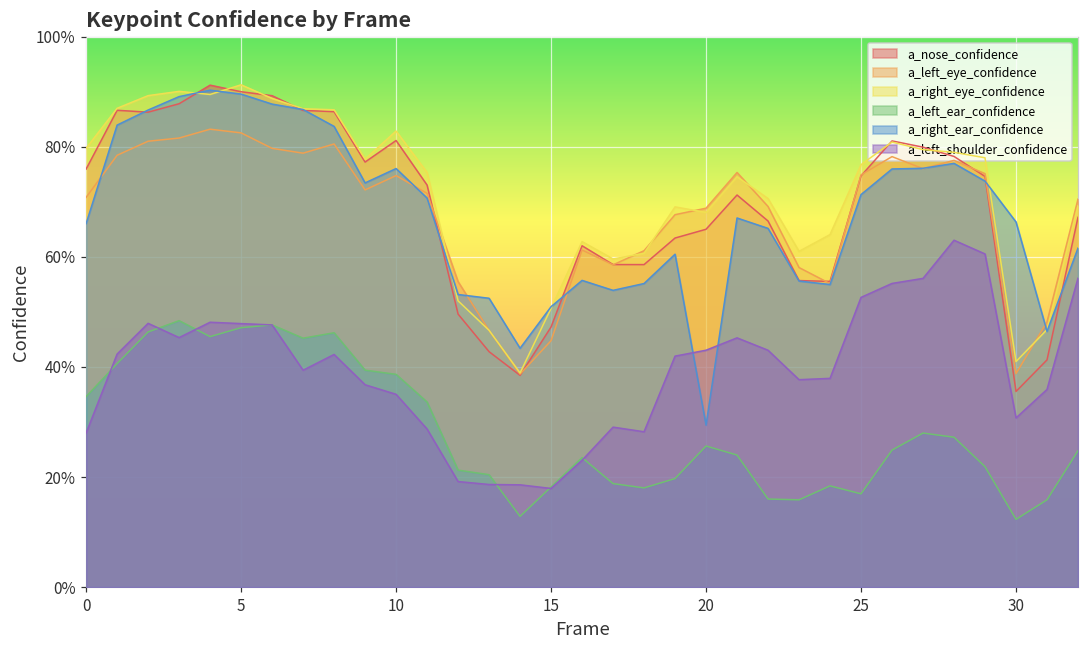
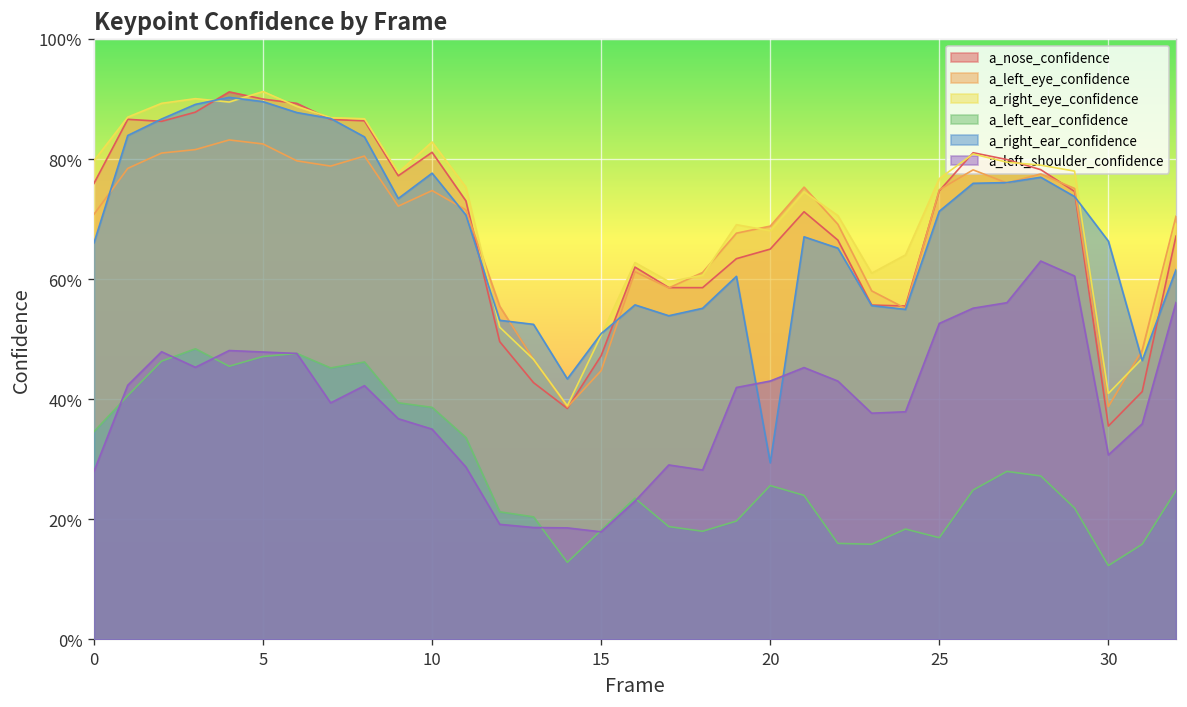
  {
    "a_left_ear_confidence": {
      "0": "35%",
      "5": "47%",
      "10": "39%",
      "20": "26%",
      "25": "17%",
      "30": "12%"
    },
    "a_right_ear_confidence": {
      "0": "66%",
-     "10": "76%",
+     "10": "78%",
      "20": "29%",
      "25": "71%",
      "30": "66%"
    },
    "a_left_shoulder_confidence": {
      "0": "28%",
      "5": "48%",
      "10": "35%",
      "20": "43%",
      "25": "53%",
      "30": "31%"
    }
  }
